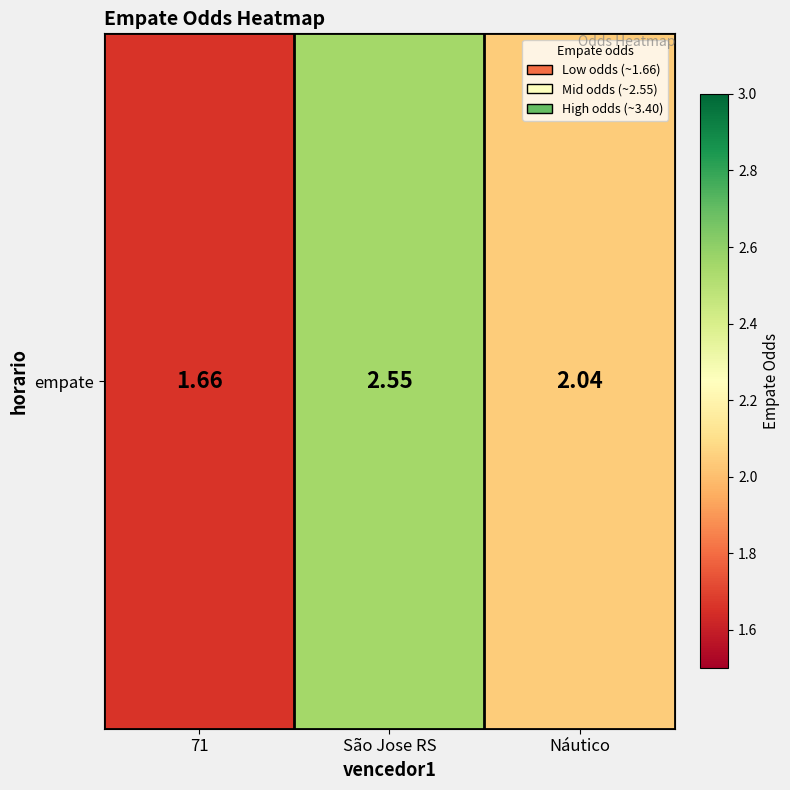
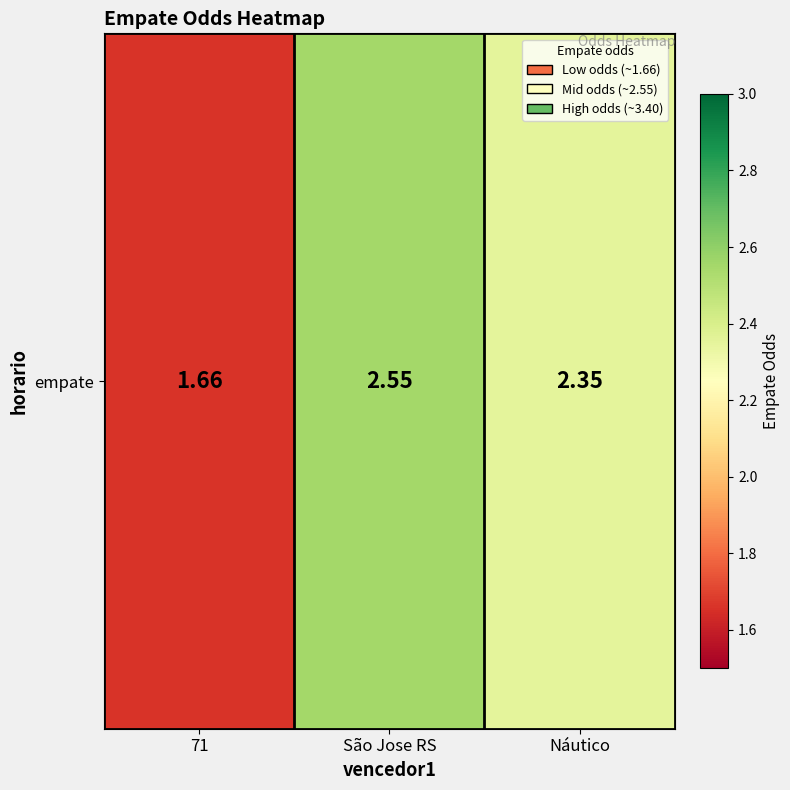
  {
    "empate": {
      "71": 1.66,
      "São Jose RS": 2.55,
-     "Náutico": 2.04
+     "Náutico": 2.35
    }
  }
